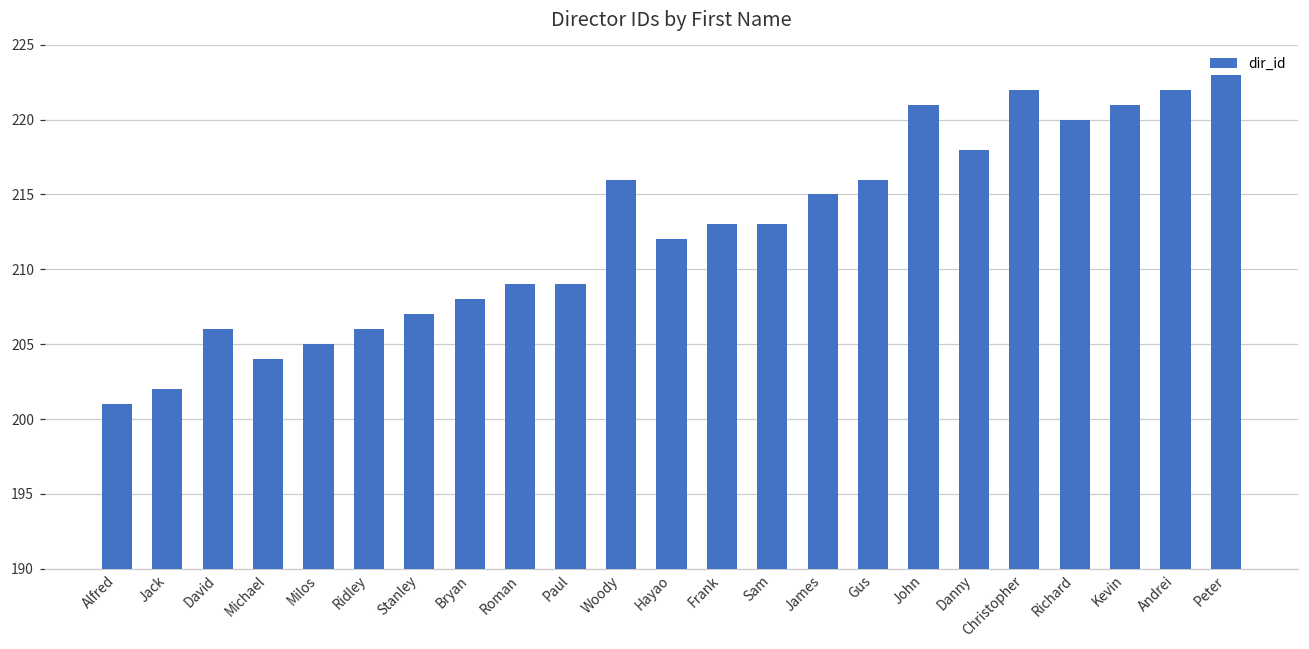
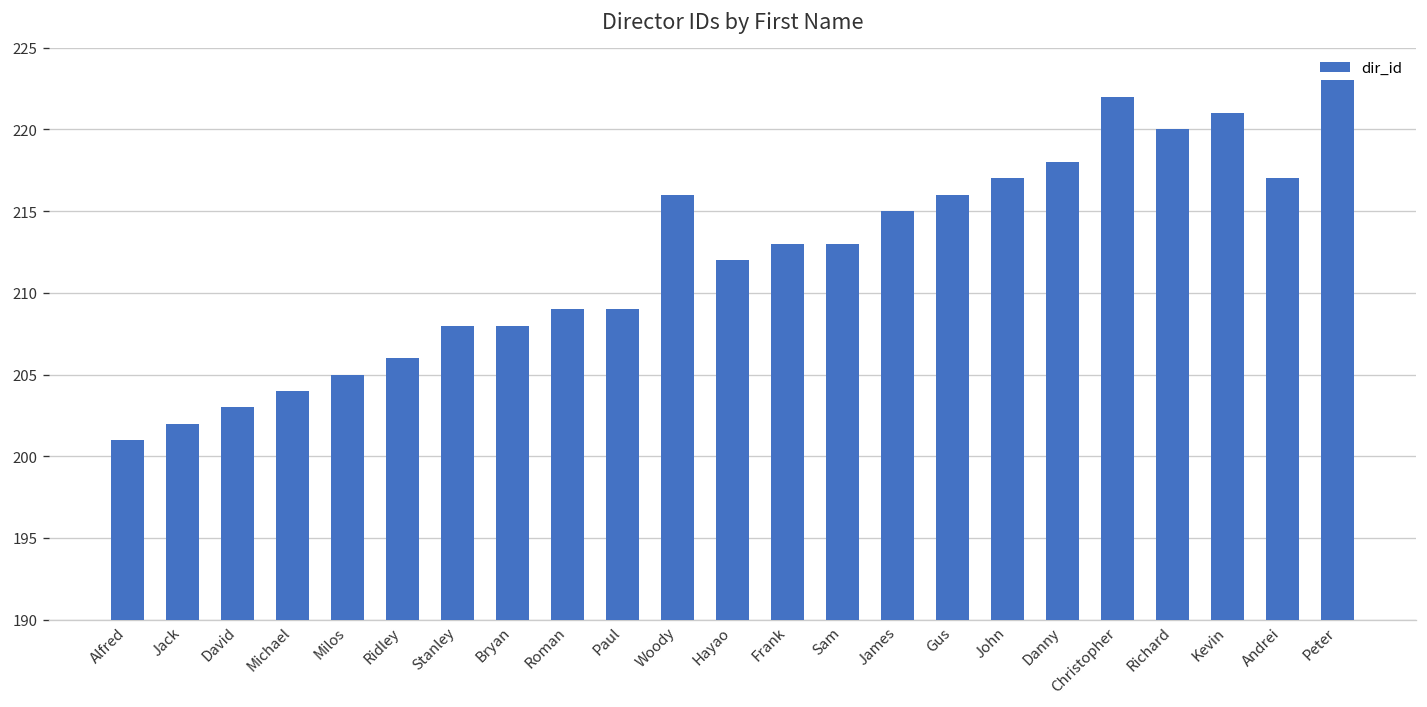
  {
    "Alfred": 201,
    "Jack": 202,
-   "David": 206,
+   "David": 203,
    "Michael": 204,
    "Milos": 205,
    "Ridley": 206,
-   "Stanley": 207,
+   "Stanley": 208,
    "Bryan": 208,
    "Roman": 209,
    "Paul": 209,
    "Woody": 216,
    "Hayao": 212,
    "Frank": 213,
    "Sam": 213,
    "James": 215,
    "Gus": 216,
-   "John": 221,
+   "John": 217,
    "Danny": 218,
    "Christopher": 222,
    "Richard": 220,
    "Kevin": 221,
-   "Andrei": 222,
+   "Andrei": 217,
    "Peter": 223
  }
